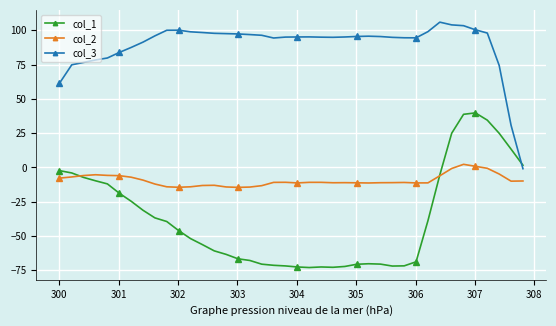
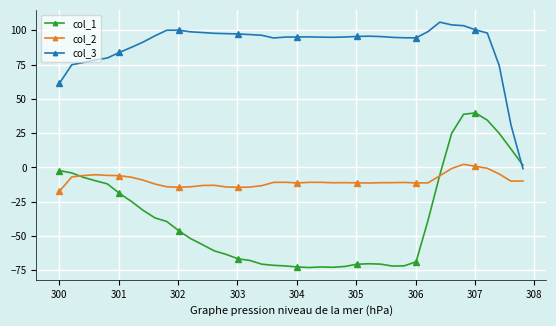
  {
    "col_1": {
      "300": -2
    },
    "col_2": {
-     "300": -8
+     "300": -17
    },
    "col_3": {
      "300": 61
    }
  }
